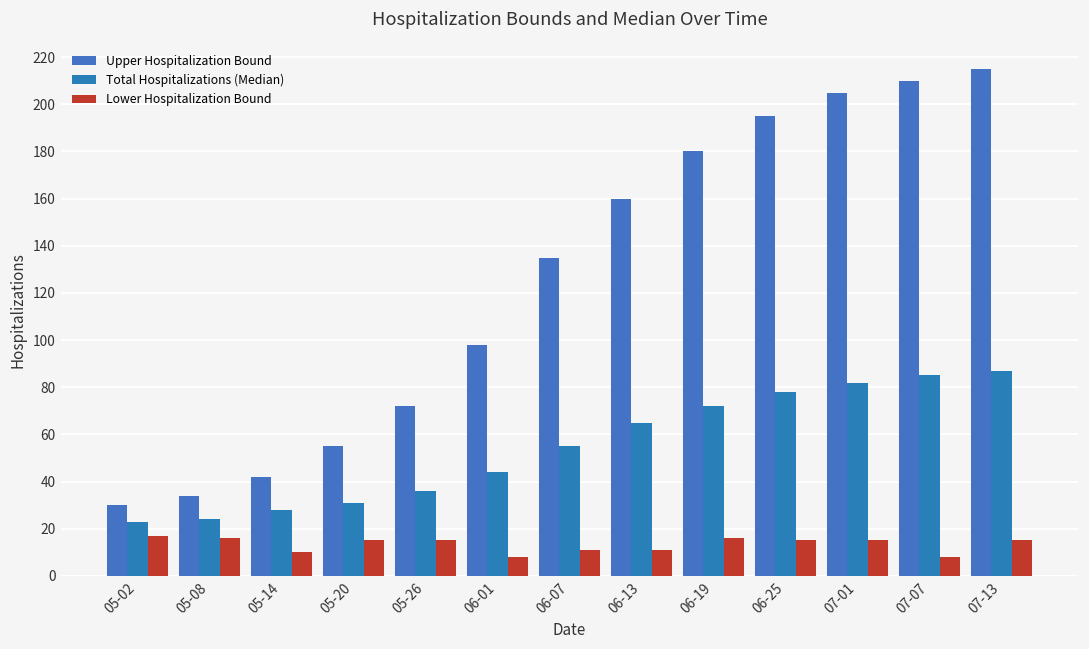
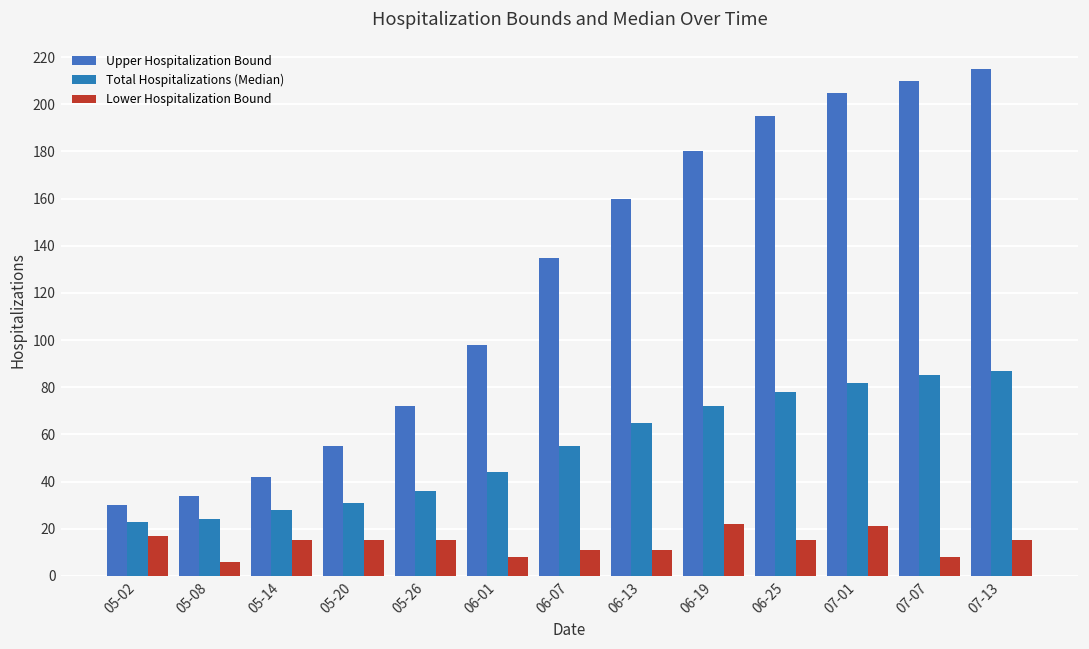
  {
    "Lower Hospitalization Bound": {
      "05-02": 17,
-     "05-08": 16,
-     "05-14": 10,
+     "05-08": 6,
+     "05-14": 15,
      "05-20": 15,
      "05-26": 15,
      "06-01": 8,
      "06-07": 11,
      "06-13": 11,
-     "06-19": 16,
+     "06-19": 22,
      "06-25": 15,
-     "07-01": 15,
+     "07-01": 21,
      "07-07": 8,
      "07-13": 15
    }
  }
